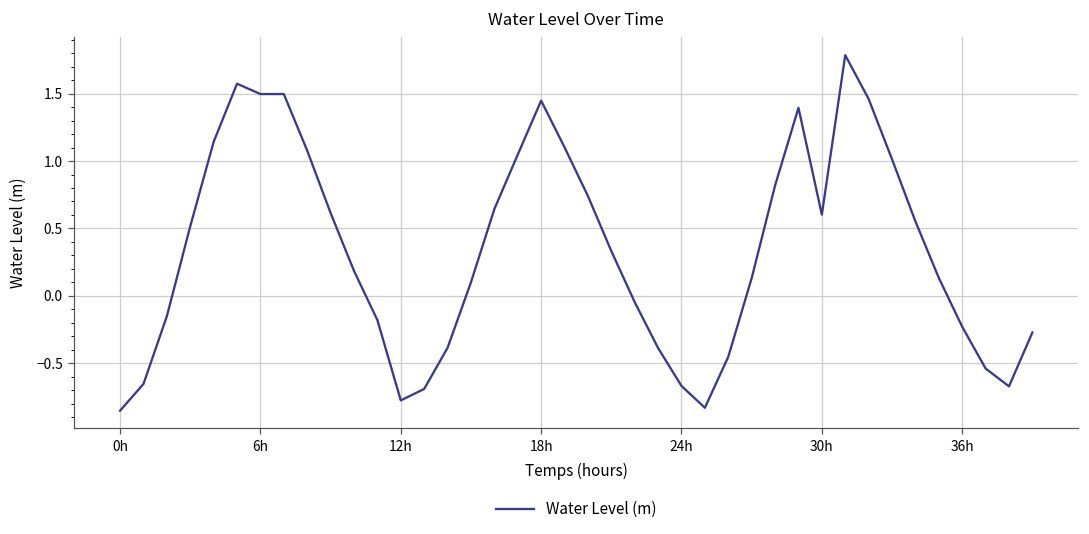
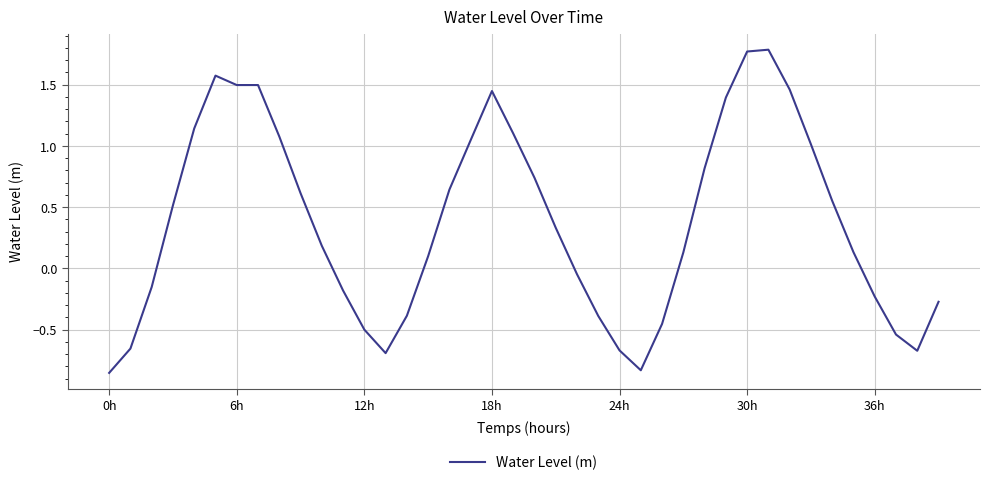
  {
    "0h": -0.85,
    "6h": 1.50,
-   "12h": -0.78,
+   "12h": -0.50,
    "18h": 1.45,
    "24h": -0.67,
-   "30h": 0.60,
+   "30h": 1.77,
    "36h": -0.23
  }
